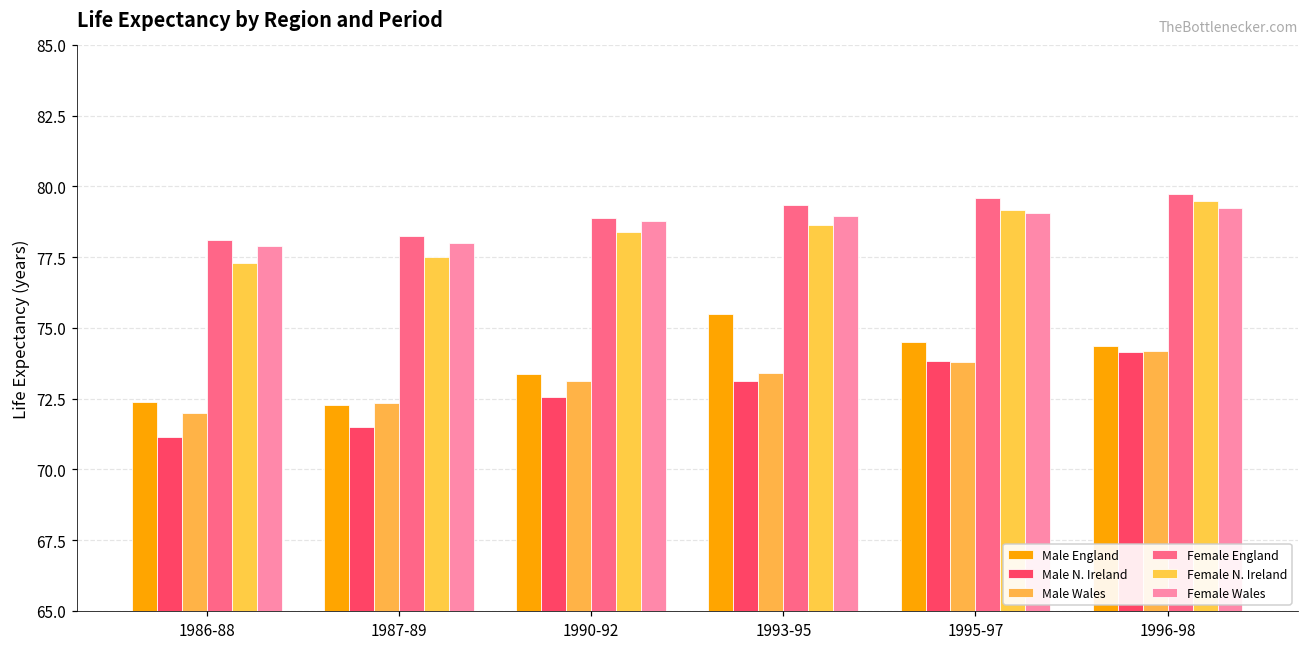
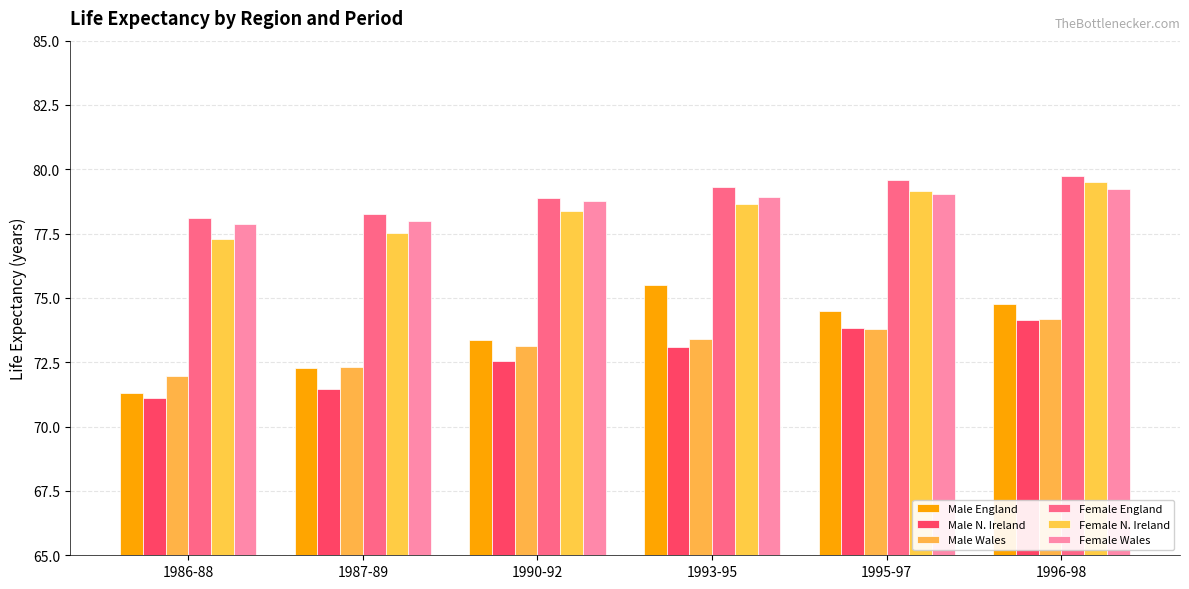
  {
    "Male England": {
-     "1986-88": 72.4,
+     "1986-88": 71.3,
      "1987-89": 72.3,
      "1990-92": 73.4,
      "1993-95": 75.5,
      "1995-97": 74.5,
-     "1996-98": 74.4
+     "1996-98": 74.8
    }
  }
